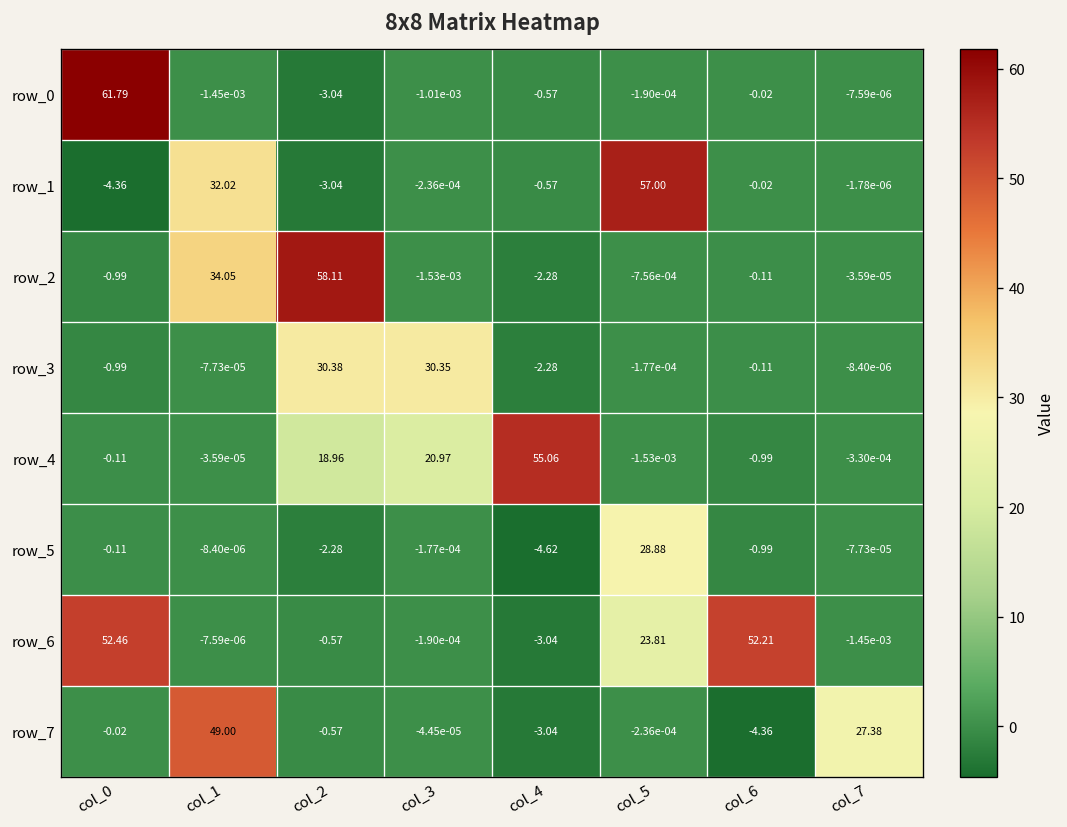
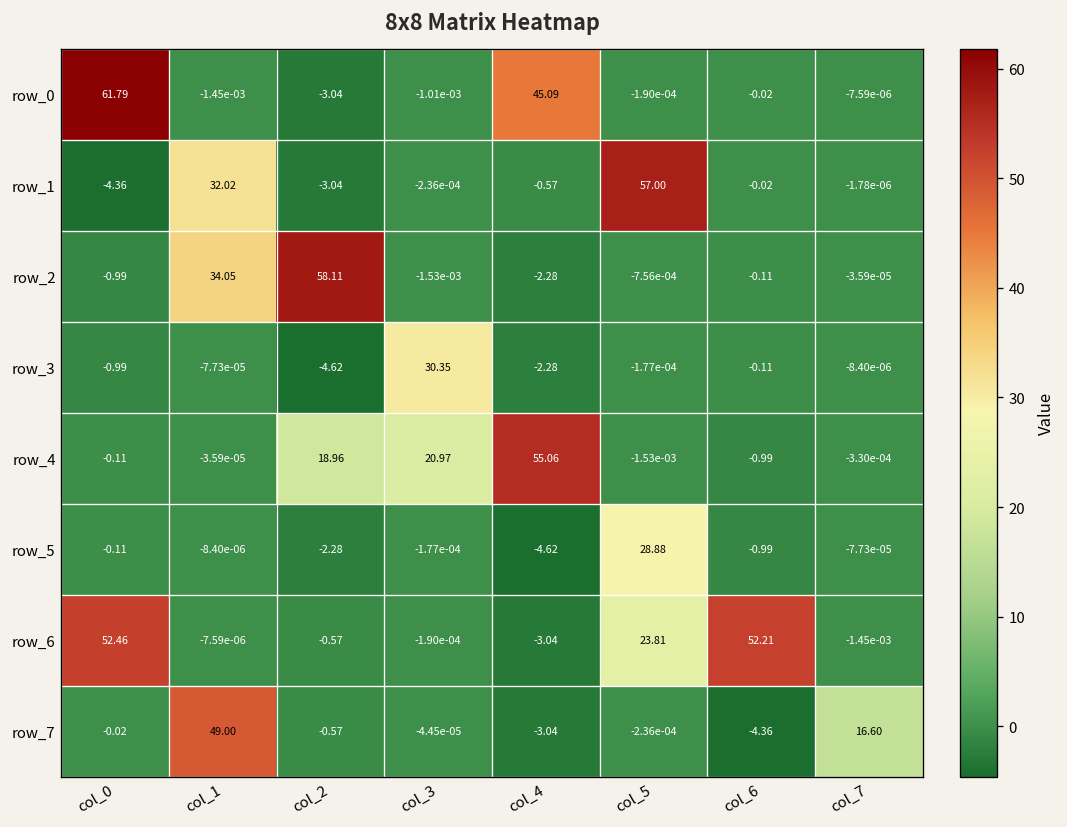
  {
    "row_0": {
      "col_0": "61.79",
      "col_1": "-1.45e-03",
      "col_2": "-3.04",
      "col_3": "-1.01e-03",
-     "col_4": "-0.57",
+     "col_4": "45.09",
      "col_5": "-1.90e-04",
      "col_6": "-0.02",
      "col_7": "-7.59e-06"
    },
    "row_1": {
      "col_0": "-4.36",
      "col_1": "32.02",
      "col_2": "-3.04",
      "col_3": "-2.36e-04",
      "col_4": "-0.57",
      "col_5": "57.00",
      "col_6": "-0.02",
      "col_7": "-1.78e-06"
    },
    "row_2": {
      "col_0": "-0.99",
      "col_1": "34.05",
      "col_2": "58.11",
      "col_3": "-1.53e-03",
      "col_4": "-2.28",
      "col_5": "-7.56e-04",
      "col_6": "-0.11",
      "col_7": "-3.59e-05"
    },
    "row_3": {
      "col_0": "-0.99",
      "col_1": "-7.73e-05",
-     "col_2": "30.38",
+     "col_2": "-4.62",
      "col_3": "30.35",
      "col_4": "-2.28",
      "col_5": "-1.77e-04",
      "col_6": "-0.11",
      "col_7": "-8.40e-06"
    },
    "row_4": {
      "col_0": "-0.11",
      "col_1": "-3.59e-05",
      "col_2": "18.96",
      "col_3": "20.97",
      "col_4": "55.06",
      "col_5": "-1.53e-03",
      "col_6": "-0.99",
      "col_7": "-3.30e-04"
    },
    "row_5": {
      "col_0": "-0.11",
      "col_1": "-8.40e-06",
      "col_2": "-2.28",
      "col_3": "-1.77e-04",
      "col_4": "-4.62",
      "col_5": "28.88",
      "col_6": "-0.99",
      "col_7": "-7.73e-05"
    },
    "row_6": {
      "col_0": "52.46",
      "col_1": "-7.59e-06",
      "col_2": "-0.57",
      "col_3": "-1.90e-04",
      "col_4": "-3.04",
      "col_5": "23.81",
      "col_6": "52.21",
      "col_7": "-1.45e-03"
    },
    "row_7": {
      "col_0": "-0.02",
      "col_1": "49.00",
      "col_2": "-0.57",
      "col_3": "-4.45e-05",
      "col_4": "-3.04",
      "col_5": "-2.36e-04",
      "col_6": "-4.36",
-     "col_7": "27.38"
+     "col_7": "16.60"
    }
  }
